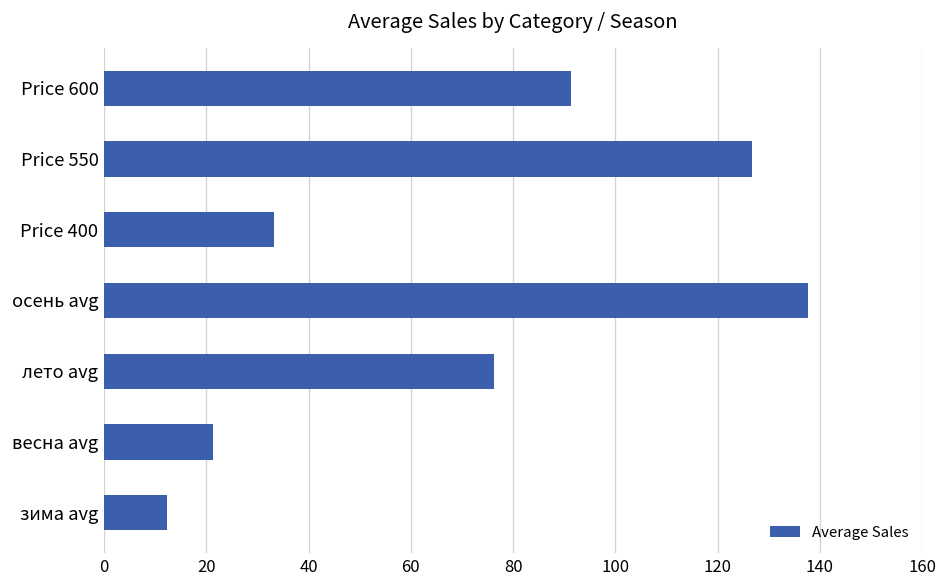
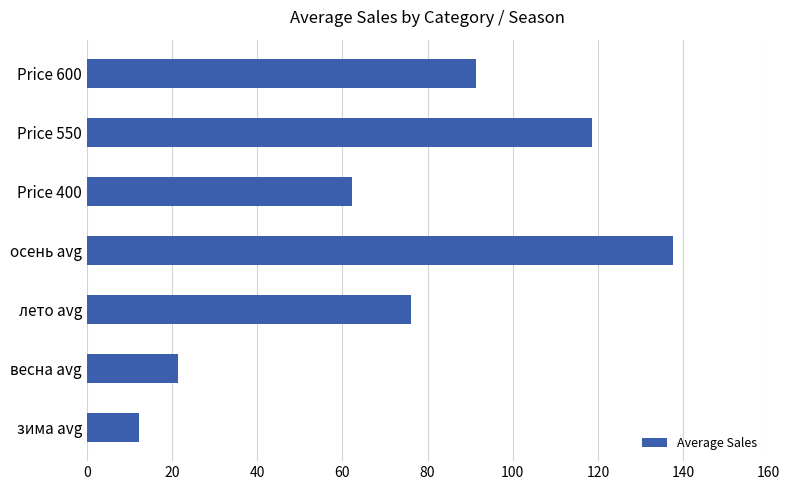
  {
    "Price 600": 91,
-   "Price 550": 127,
-   "Price 400": 33,
+   "Price 550": 118,
+   "Price 400": 62,
    "осень avg": 138,
    "лето avg": 76,
    "весна avg": 21,
    "зима avg": 12
  }
